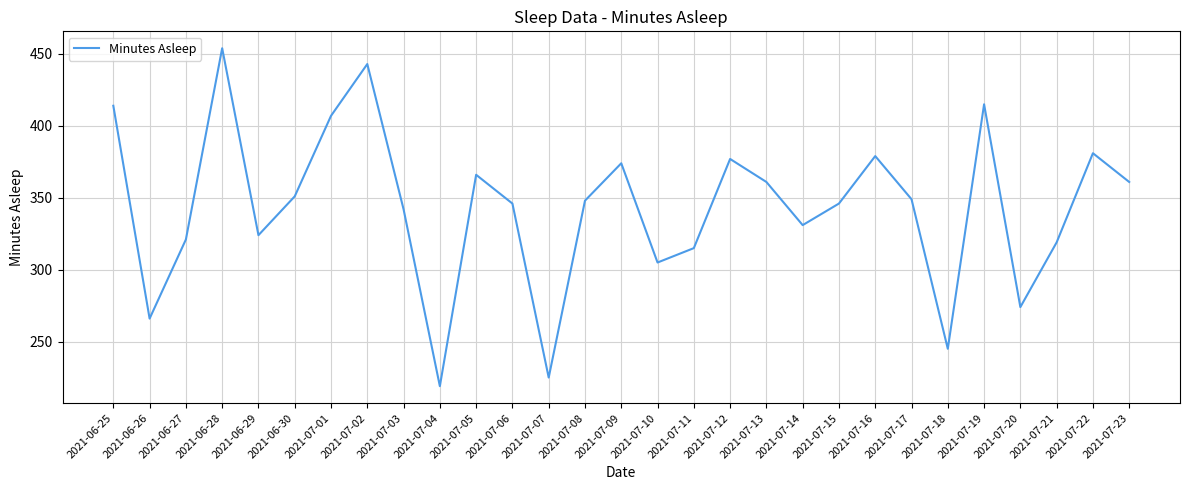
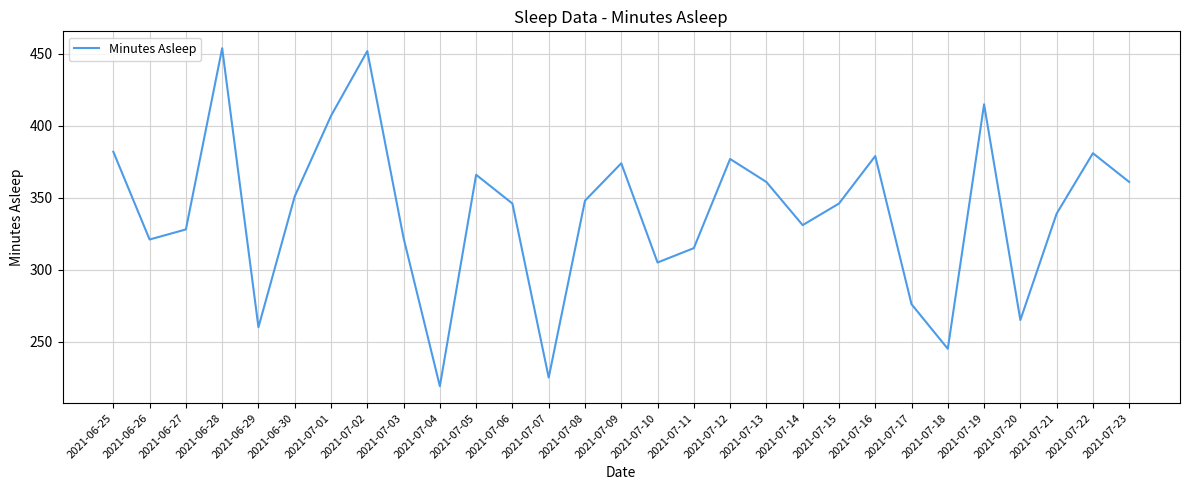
  {
-   "2021-06-25": 414,
-   "2021-06-26": 266,
-   "2021-06-27": 321,
+   "2021-06-25": 382,
+   "2021-06-26": 321,
+   "2021-06-27": 328,
    "2021-06-28": 454,
-   "2021-06-29": 324,
+   "2021-06-29": 260,
    "2021-06-30": 351,
    "2021-07-01": 407,
-   "2021-07-02": 443,
-   "2021-07-03": 342,
+   "2021-07-02": 452,
+   "2021-07-03": 322,
    "2021-07-04": 219,
    "2021-07-05": 366,
    "2021-07-06": 346,
    "2021-07-07": 225,
    "2021-07-08": 348,
    "2021-07-09": 374,
    "2021-07-10": 305,
    "2021-07-11": 315,
    "2021-07-12": 377,
    "2021-07-13": 361,
    "2021-07-14": 331,
    "2021-07-15": 346,
    "2021-07-16": 379,
-   "2021-07-17": 349,
+   "2021-07-17": 276,
    "2021-07-18": 245,
    "2021-07-19": 415,
-   "2021-07-20": 274,
-   "2021-07-21": 319,
+   "2021-07-20": 265,
+   "2021-07-21": 339,
    "2021-07-22": 381,
    "2021-07-23": 361
  }
